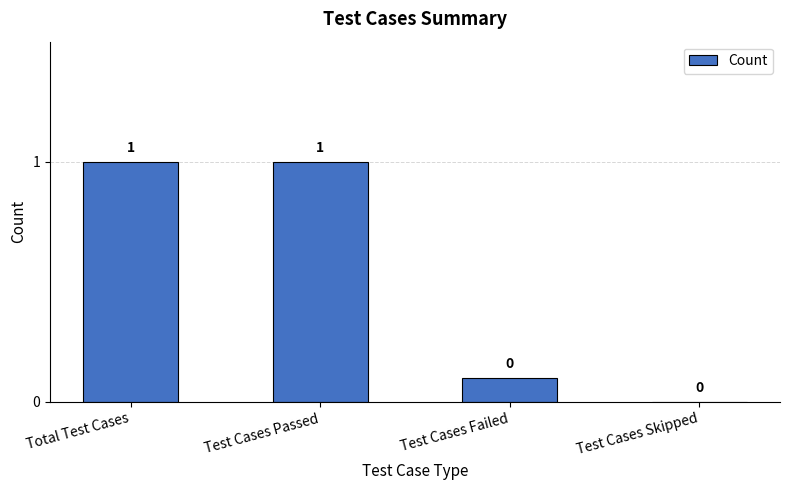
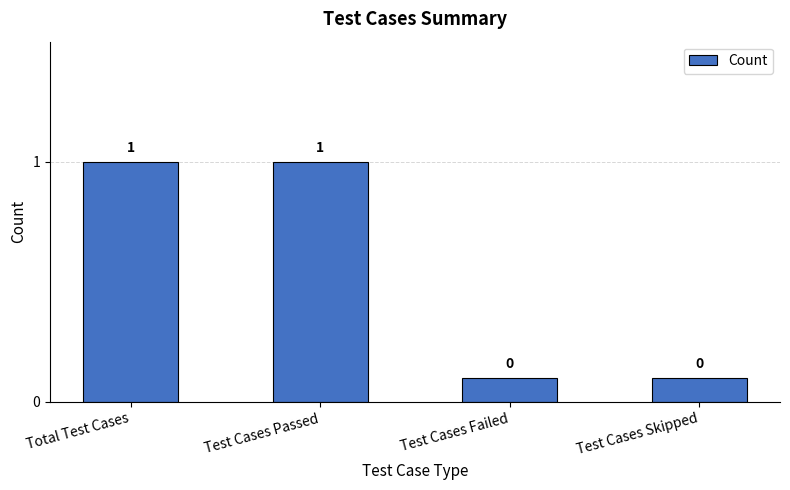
  {
-   "Test Cases Skipped": 0.0
+   "Test Cases Skipped": 0.1
  }
